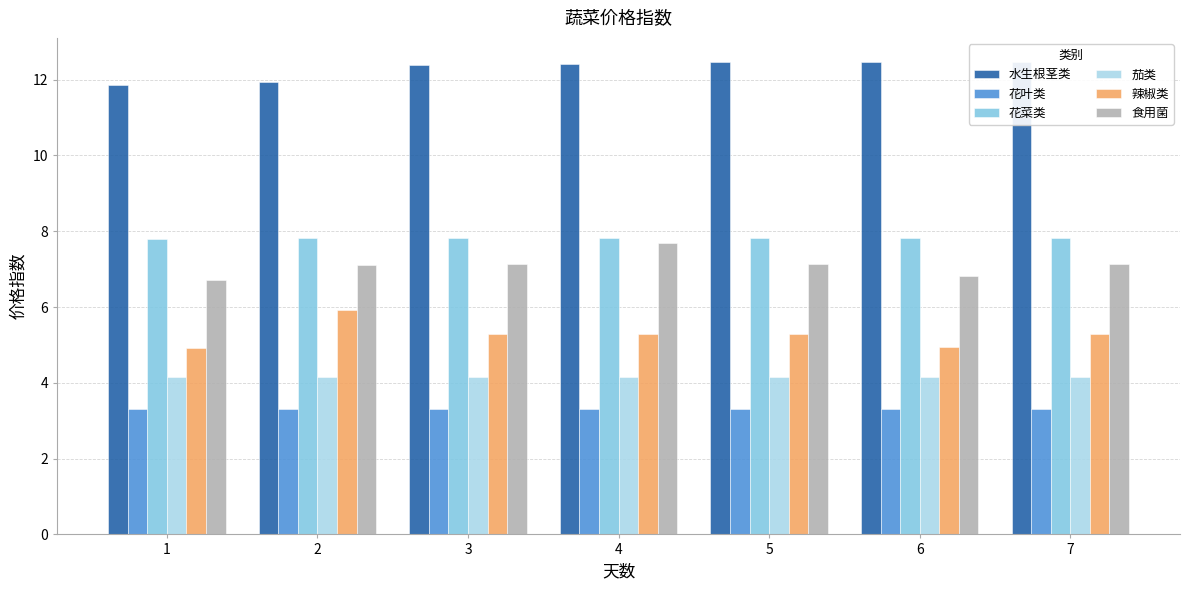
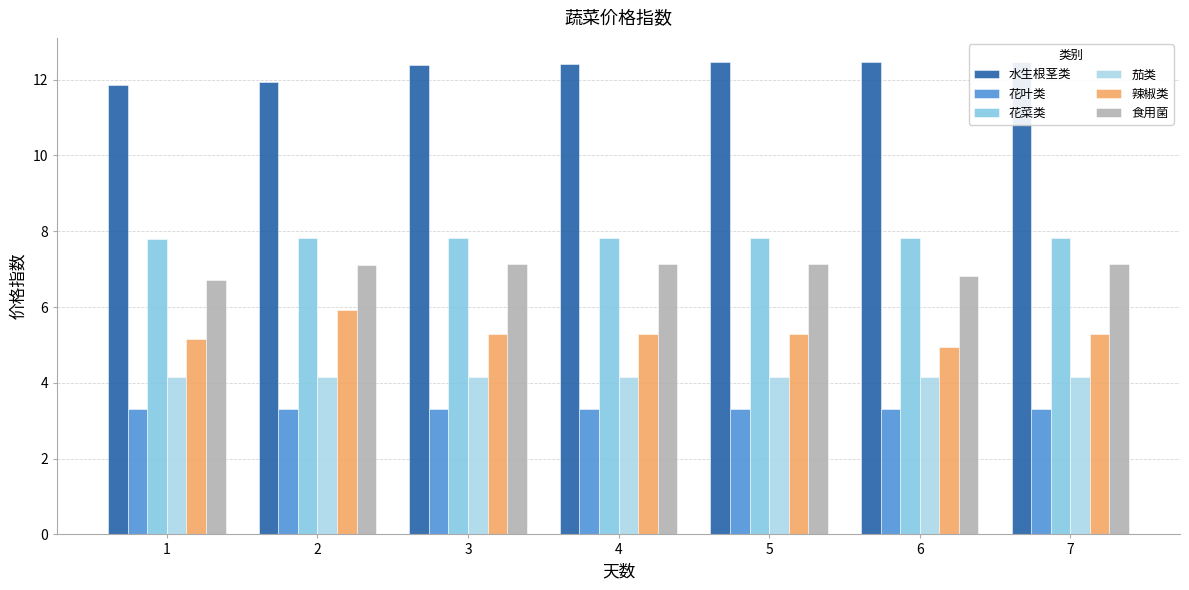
  {
    "水生根茎类": {
      "1": 11.9,
      "2": 11.9,
      "3": 12.4,
      "4": 12.4,
      "5": 12.5,
      "6": 12.5
    },
    "花叶类": {
      "1": 3.3,
      "2": 3.3,
      "3": 3.3,
      "4": 3.3,
      "5": 3.3,
      "6": 3.3,
      "7": 3.3
    },
    "辣椒类": {
-     "1": 4.9,
+     "1": 5.1,
      "2": 5.9,
      "3": 5.3,
      "4": 5.3,
      "5": 5.3,
      "6": 4.9,
      "7": 5.3
    },
    "食用菌": {
      "1": 6.7,
      "2": 7.1,
      "3": 7.1,
-     "4": 7.7,
+     "4": 7.1,
      "5": 7.1,
      "6": 6.8,
      "7": 7.1
    }
  }
